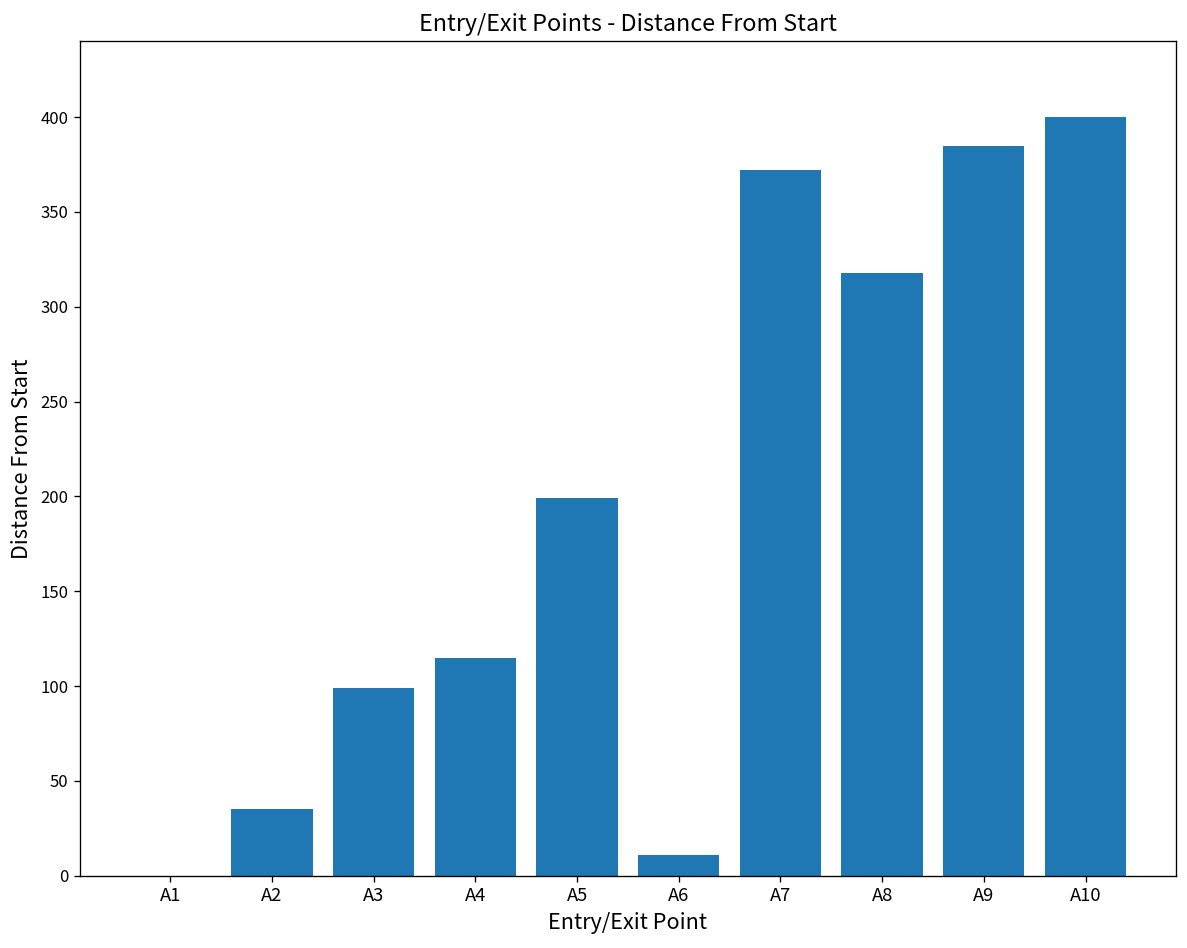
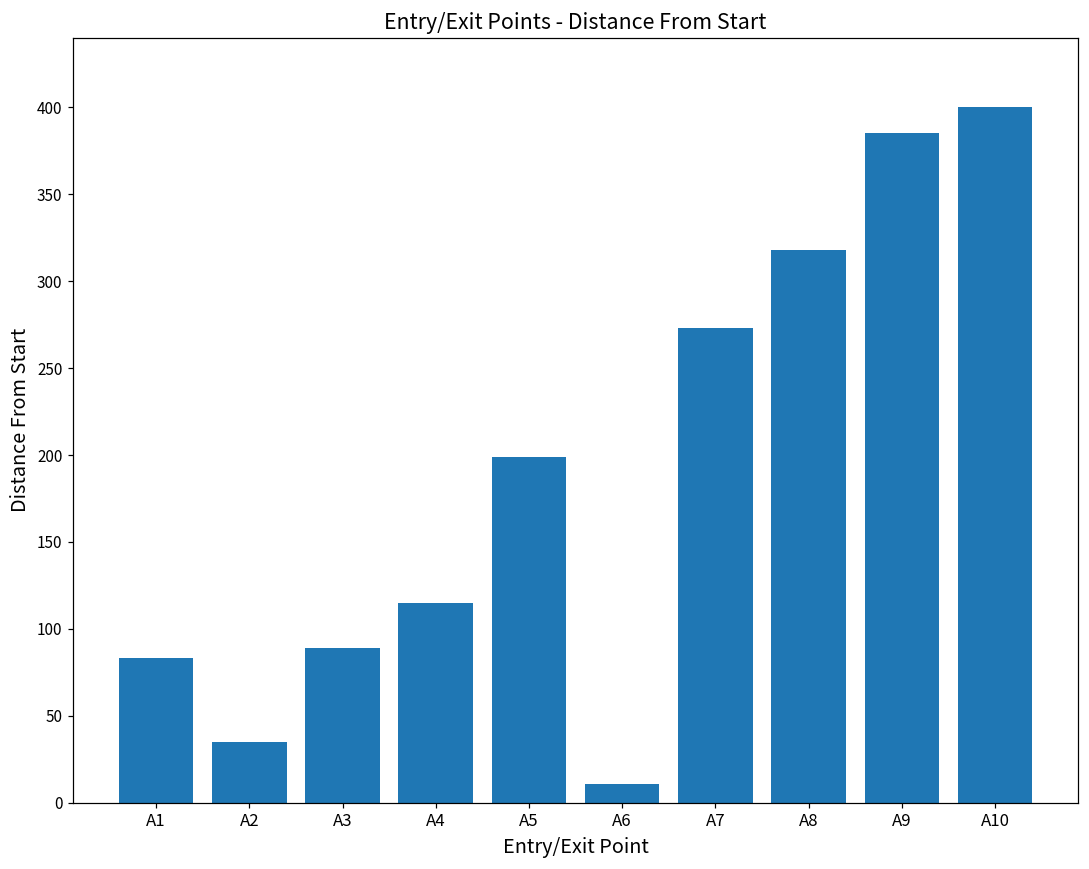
  {
-   "A1": 0,
+   "A1": 83,
    "A2": 35,
-   "A3": 99,
+   "A3": 89,
    "A4": 115,
    "A5": 199,
    "A6": 11,
-   "A7": 372,
+   "A7": 273,
    "A8": 318,
    "A9": 385,
    "A10": 400
  }
